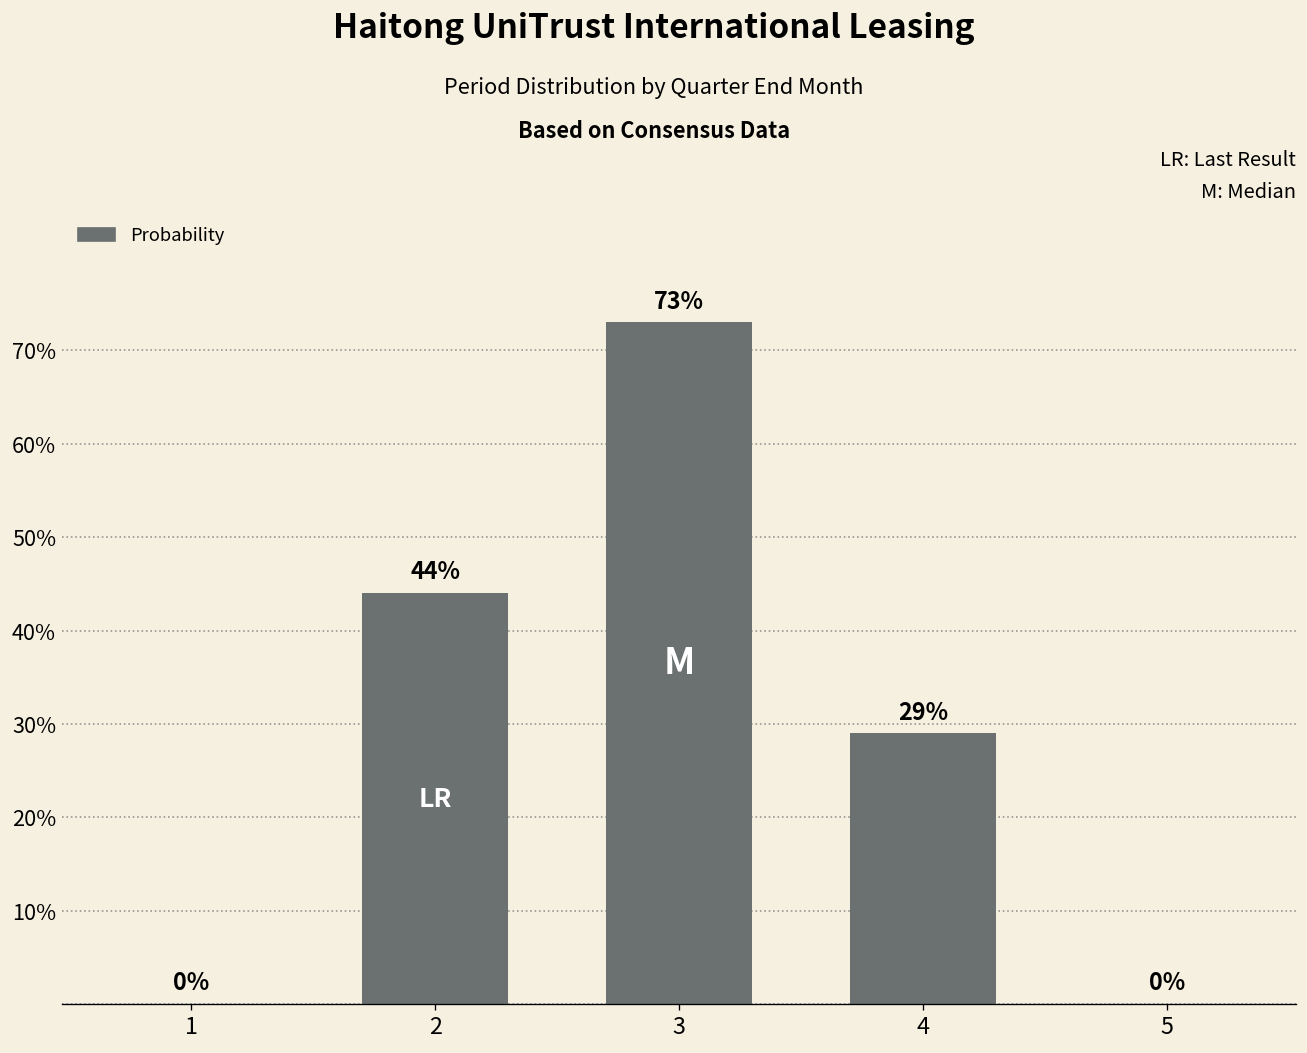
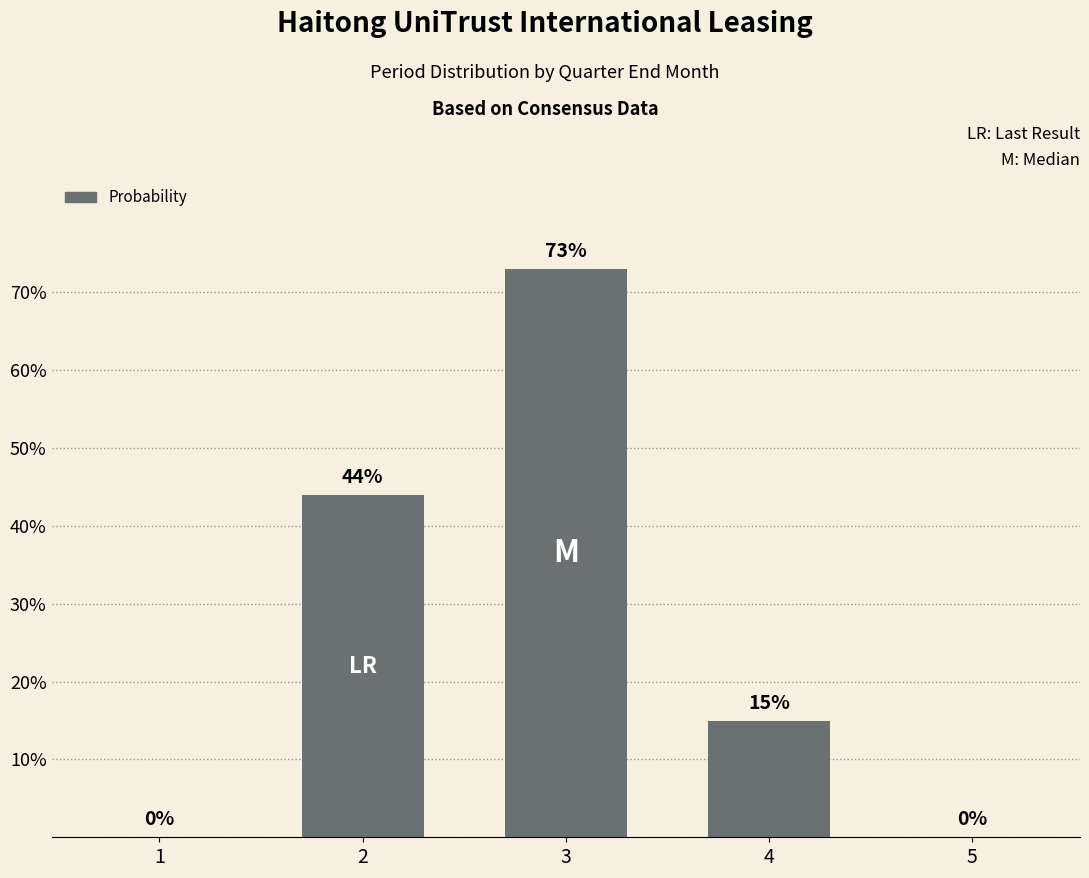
  {
    "1": "0%",
    "2": "44%",
    "3": "73%",
-   "4": "29%",
+   "4": "15%",
    "5": "0%"
  }
